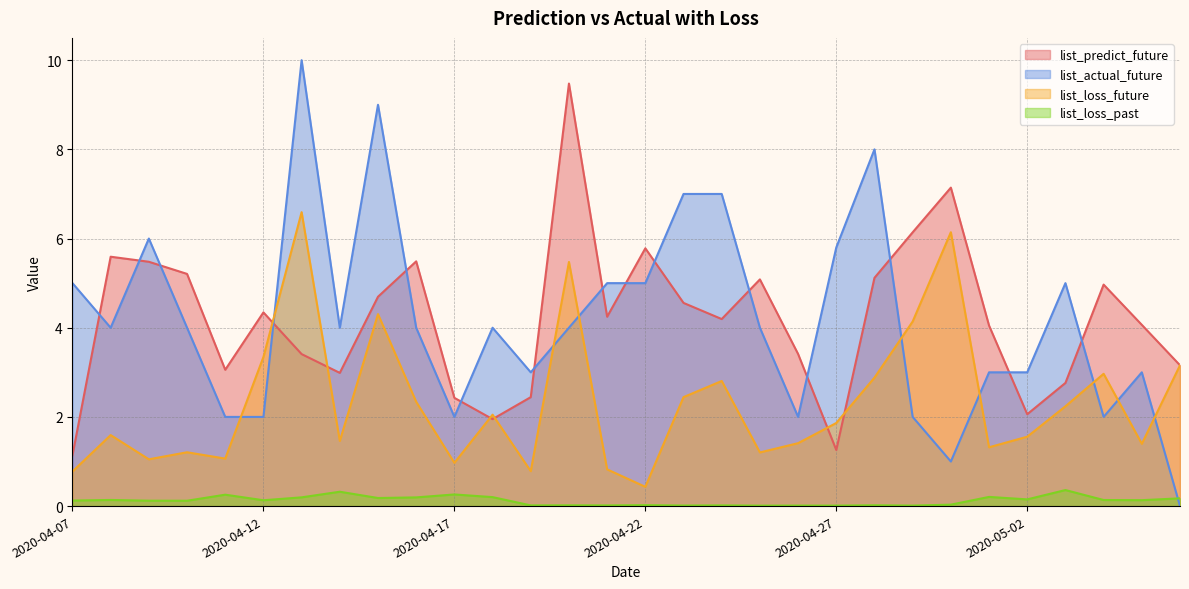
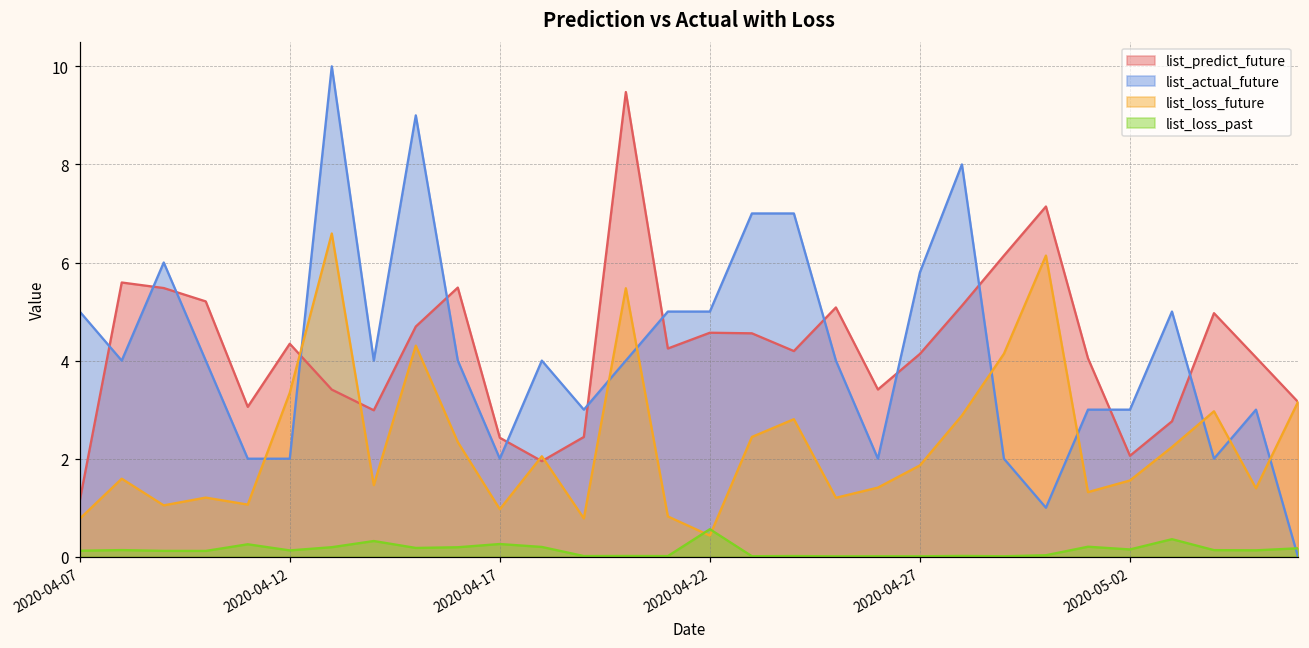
  {
    "list_predict_future": {
      "2020-04-07": 1.1,
      "2020-04-12": 4.3,
      "2020-04-17": 2.4,
-     "2020-04-22": 5.8,
-     "2020-04-27": 1.3,
+     "2020-04-22": 4.6,
+     "2020-04-27": 4.1,
      "2020-05-02": 2.1
    },
    "list_actual_future": {
      "2020-04-07": 5.0,
      "2020-04-12": 2.0,
      "2020-04-17": 2.0,
      "2020-04-22": 5.0,
      "2020-04-27": 5.8,
      "2020-05-02": 3.0
    },
    "list_loss_future": {
      "2020-04-07": 0.8,
      "2020-04-12": 3.3,
      "2020-04-17": 1.0,
      "2020-04-22": 0.4,
      "2020-04-27": 1.9,
      "2020-05-02": 1.6
    },
    "list_loss_past": {
      "2020-04-07": 0.1,
      "2020-04-12": 0.1,
      "2020-04-17": 0.3,
-     "2020-04-22": 0.0,
+     "2020-04-22": 0.6,
      "2020-04-27": 0.0,
      "2020-05-02": 0.2
    }
  }
